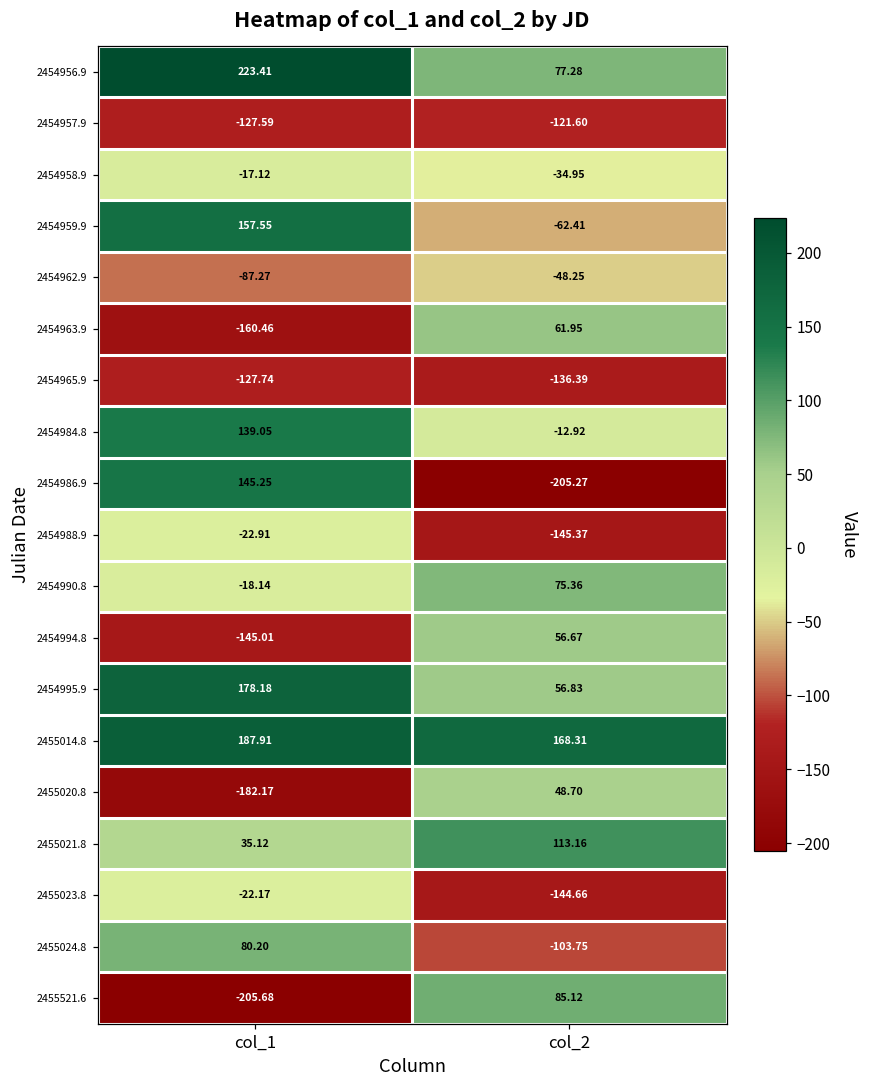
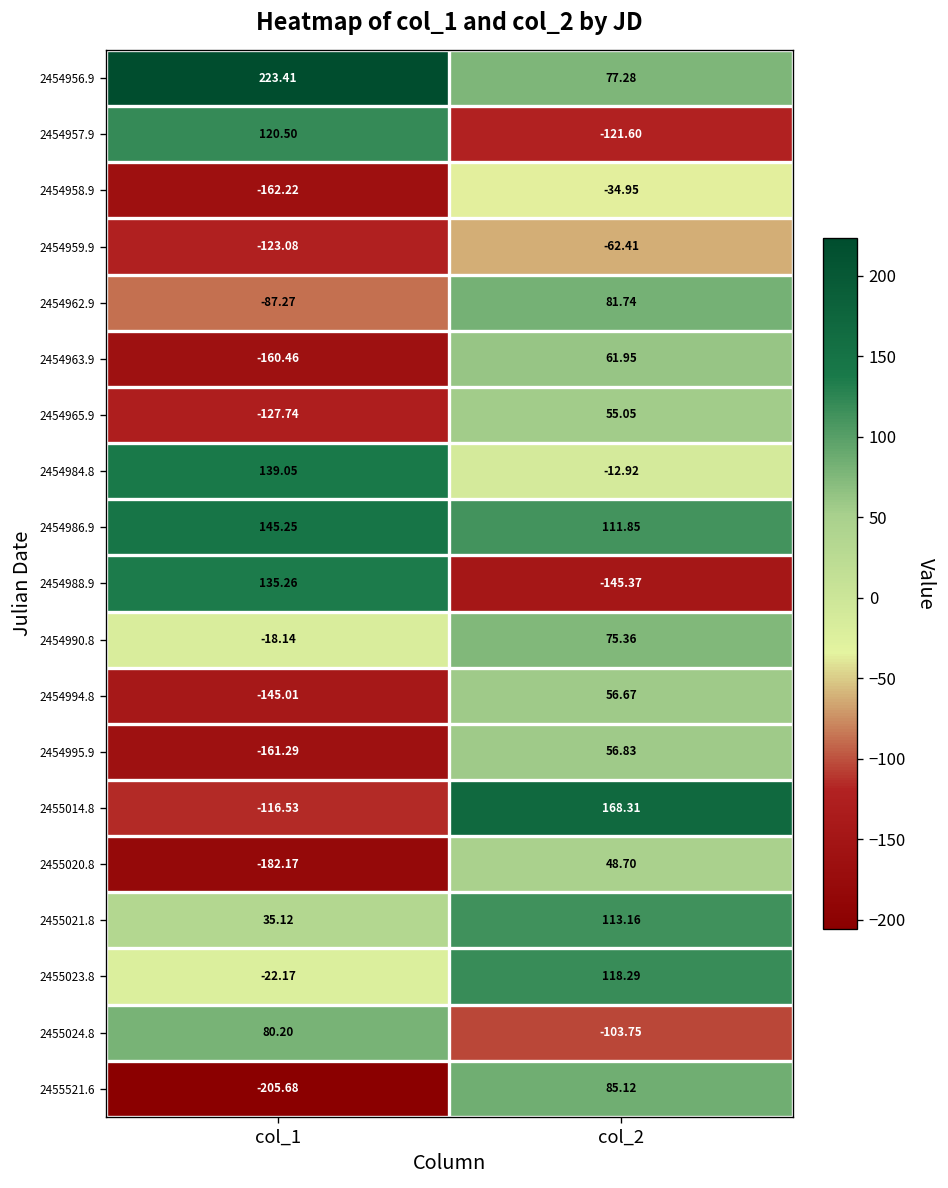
  {
    "2454956.9": {
      "col_1": 223.41,
      "col_2": 77.28
    },
    "2454957.9": {
-     "col_1": -127.59,
+     "col_1": 120.50,
      "col_2": -121.60
    },
    "2454958.9": {
-     "col_1": -17.12,
+     "col_1": -162.22,
      "col_2": -34.95
    },
    "2454959.9": {
-     "col_1": 157.55,
+     "col_1": -123.08,
      "col_2": -62.41
    },
    "2454962.9": {
      "col_1": -87.27,
-     "col_2": -48.25
+     "col_2": 81.74
    },
    "2454963.9": {
      "col_1": -160.46,
      "col_2": 61.95
    },
    "2454965.9": {
      "col_1": -127.74,
-     "col_2": -136.39
+     "col_2": 55.05
    },
    "2454984.8": {
      "col_1": 139.05,
      "col_2": -12.92
    },
    "2454986.9": {
      "col_1": 145.25,
-     "col_2": -205.27
+     "col_2": 111.85
    },
    "2454988.9": {
-     "col_1": -22.91,
+     "col_1": 135.26,
      "col_2": -145.37
    },
    "2454990.8": {
      "col_1": -18.14,
      "col_2": 75.36
    },
    "2454994.8": {
      "col_1": -145.01,
      "col_2": 56.67
    },
    "2454995.9": {
-     "col_1": 178.18,
+     "col_1": -161.29,
      "col_2": 56.83
    },
    "2455014.8": {
-     "col_1": 187.91,
+     "col_1": -116.53,
      "col_2": 168.31
    },
    "2455020.8": {
      "col_1": -182.17,
      "col_2": 48.70
    },
    "2455021.8": {
      "col_1": 35.12,
      "col_2": 113.16
    },
    "2455023.8": {
      "col_1": -22.17,
-     "col_2": -144.66
+     "col_2": 118.29
    },
    "2455024.8": {
      "col_1": 80.20,
      "col_2": -103.75
    },
    "2455521.6": {
      "col_1": -205.68,
      "col_2": 85.12
    }
  }
